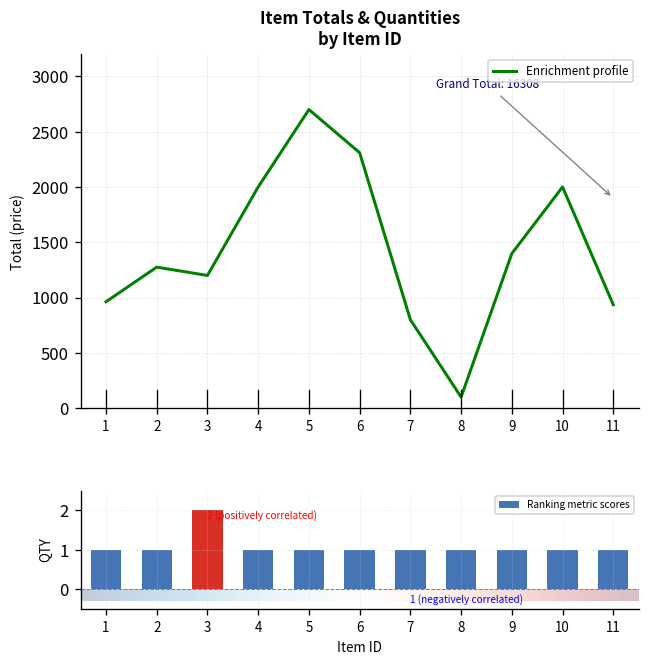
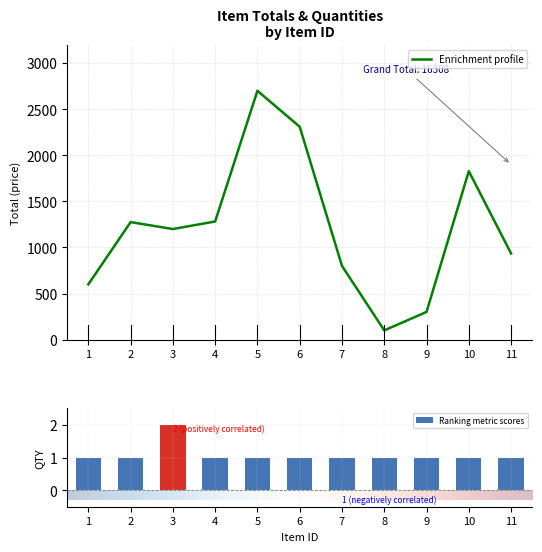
  {
    "Item Totals & Quantities by Item ID": {
-     "1": 1000,
+     "1": 600,
      "2": 1300,
      "3": 1200,
-     "4": 2000,
+     "4": 1300,
      "5": 2700,
      "6": 2300,
      "7": 800,
      "8": 100,
-     "9": 1400,
-     "10": 2000,
+     "9": 300,
+     "10": 1800,
      "11": 900
    }
  }
